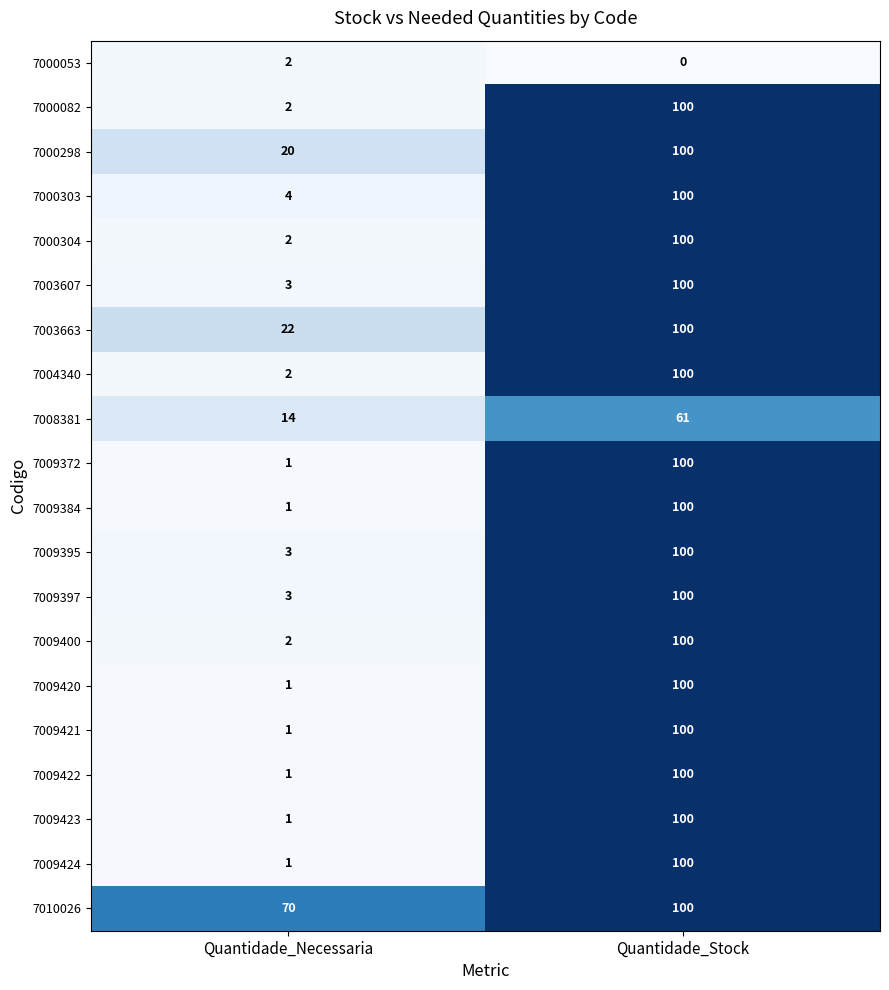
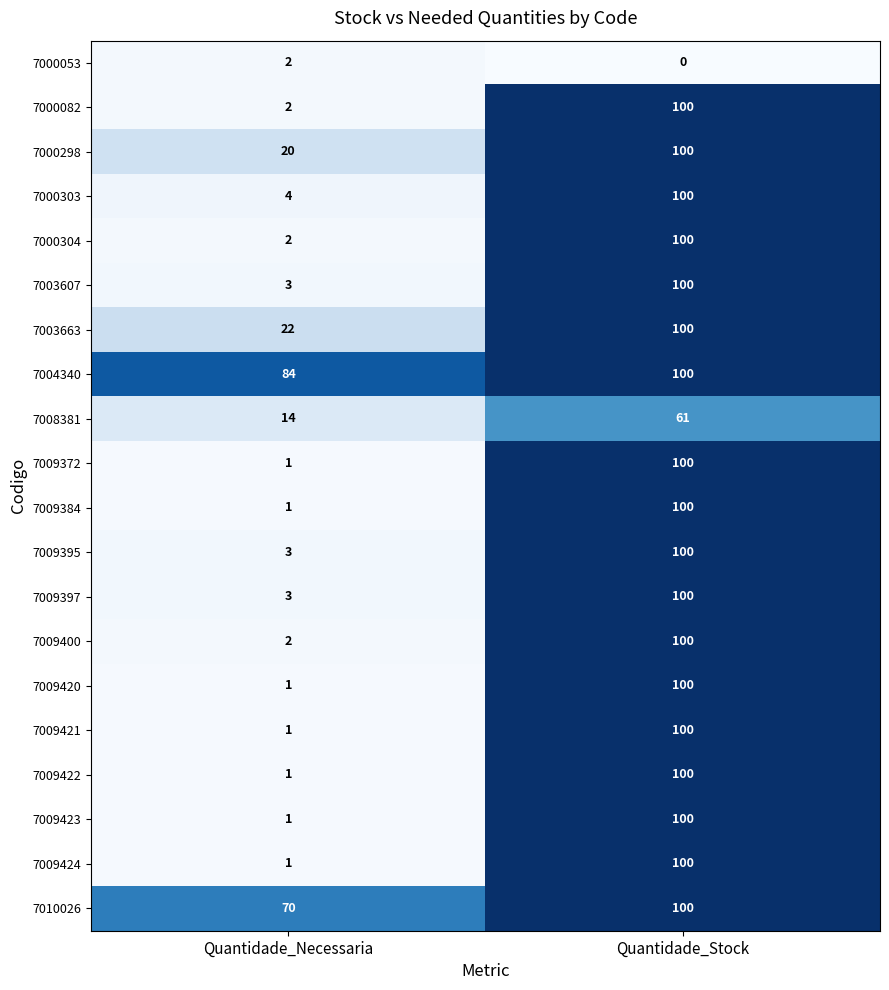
  {
    "7000053": {
      "Quantidade_Necessaria": 2,
      "Quantidade_Stock": 0
    },
    "7000082": {
      "Quantidade_Necessaria": 2,
      "Quantidade_Stock": 100
    },
    "7000298": {
      "Quantidade_Necessaria": 20,
      "Quantidade_Stock": 100
    },
    "7000303": {
      "Quantidade_Necessaria": 4,
      "Quantidade_Stock": 100
    },
    "7000304": {
      "Quantidade_Necessaria": 2,
      "Quantidade_Stock": 100
    },
    "7003607": {
      "Quantidade_Necessaria": 3,
      "Quantidade_Stock": 100
    },
    "7003663": {
      "Quantidade_Necessaria": 22,
      "Quantidade_Stock": 100
    },
    "7004340": {
-     "Quantidade_Necessaria": 2,
+     "Quantidade_Necessaria": 84,
      "Quantidade_Stock": 100
    },
    "7008381": {
      "Quantidade_Necessaria": 14,
      "Quantidade_Stock": 61
    },
    "7009372": {
      "Quantidade_Necessaria": 1,
      "Quantidade_Stock": 100
    },
    "7009384": {
      "Quantidade_Necessaria": 1,
      "Quantidade_Stock": 100
    },
    "7009395": {
      "Quantidade_Necessaria": 3,
      "Quantidade_Stock": 100
    },
    "7009397": {
      "Quantidade_Necessaria": 3,
      "Quantidade_Stock": 100
    },
    "7009400": {
      "Quantidade_Necessaria": 2,
      "Quantidade_Stock": 100
    },
    "7009420": {
      "Quantidade_Necessaria": 1,
      "Quantidade_Stock": 100
    },
    "7009421": {
      "Quantidade_Necessaria": 1,
      "Quantidade_Stock": 100
    },
    "7009422": {
      "Quantidade_Necessaria": 1,
      "Quantidade_Stock": 100
    },
    "7009423": {
      "Quantidade_Necessaria": 1,
      "Quantidade_Stock": 100
    },
    "7009424": {
      "Quantidade_Necessaria": 1,
      "Quantidade_Stock": 100
    },
    "7010026": {
      "Quantidade_Necessaria": 70,
      "Quantidade_Stock": 100
    }
  }
